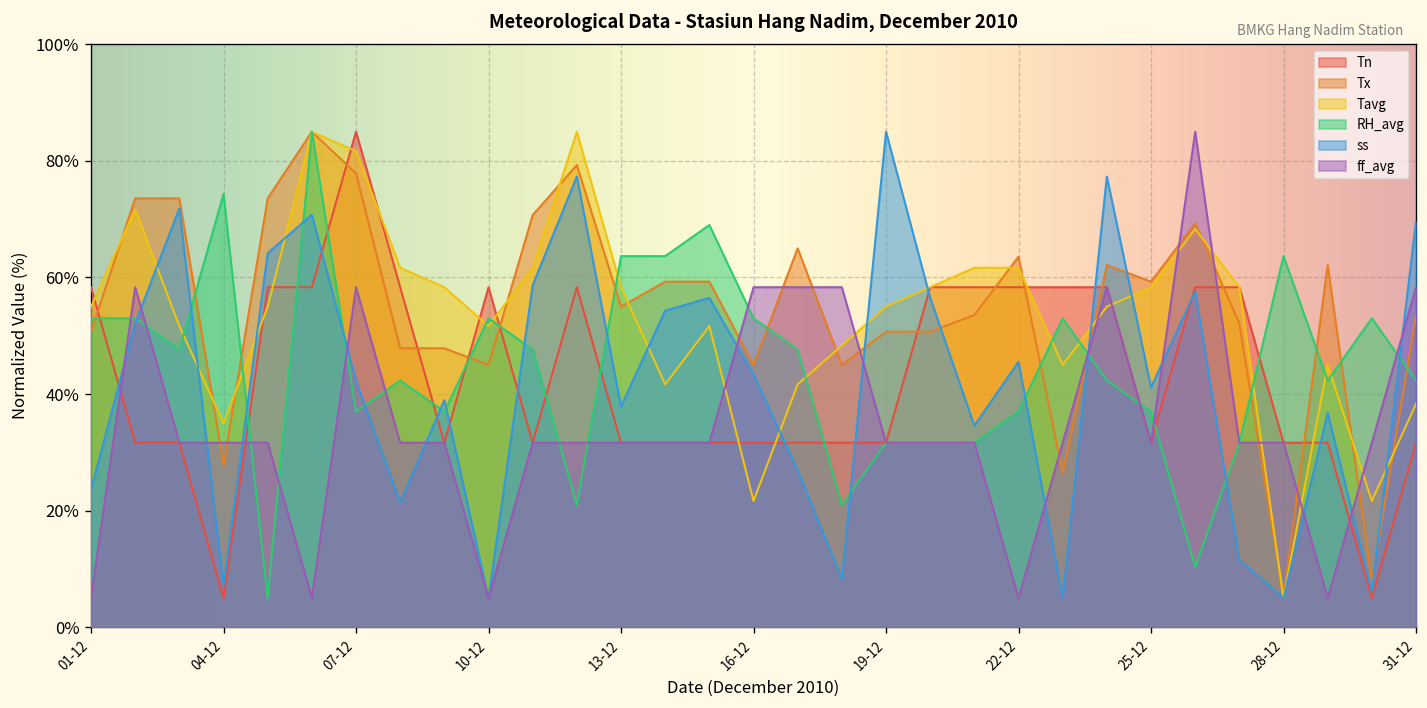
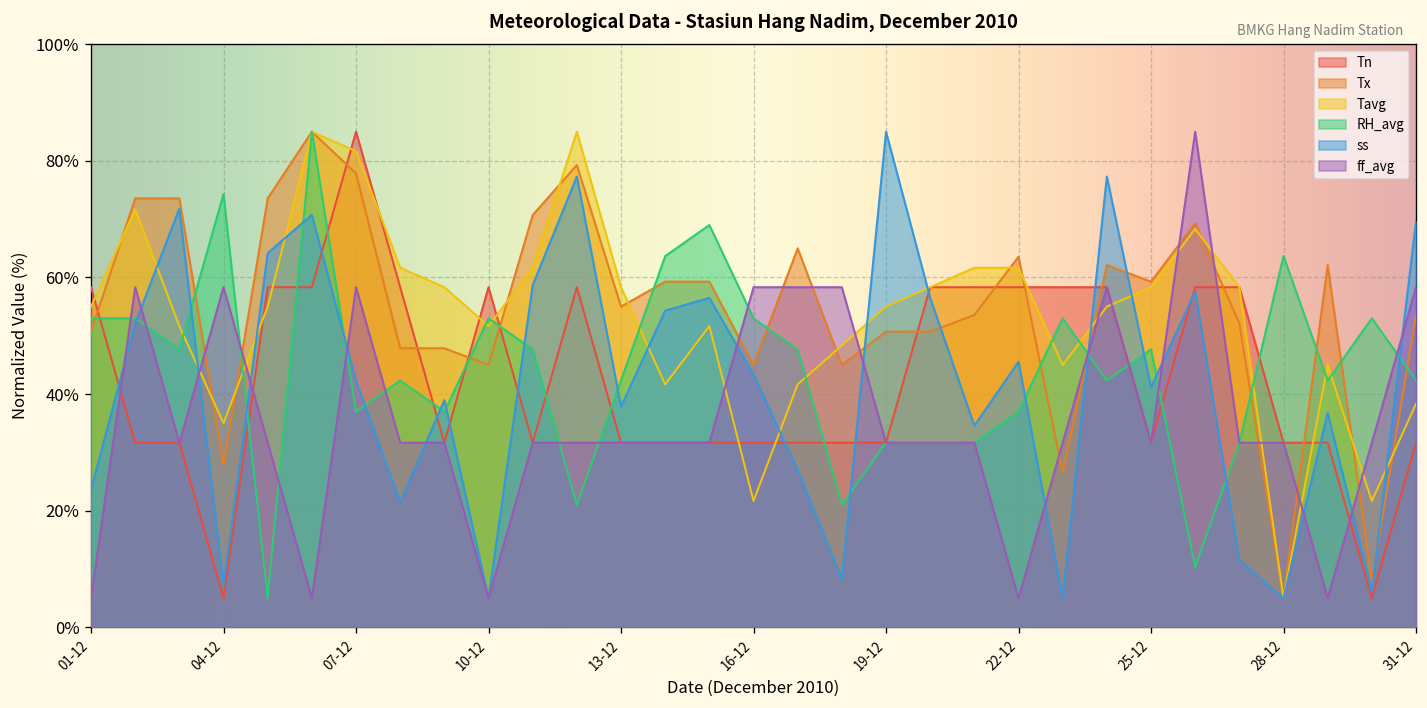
  {
    "RH_avg": {
      "01-12": "53%",
      "04-12": "74%",
      "07-12": "37%",
      "10-12": "53%",
-     "13-12": "64%",
+     "13-12": "42%",
      "16-12": "53%",
      "22-12": "37%",
-     "25-12": "37%",
+     "25-12": "48%",
      "28-12": "64%",
      "31-12": "42%"
    },
    "ss": {
      "01-12": "24%",
      "04-12": "7%",
      "07-12": "42%",
      "13-12": "38%",
      "16-12": "43%",
      "19-12": "85%",
      "22-12": "46%",
      "25-12": "41%",
      "31-12": "70%"
    },
    "ff_avg": {
      "01-12": "5%",
-     "04-12": "32%",
+     "04-12": "58%",
      "07-12": "58%",
      "16-12": "58%",
      "22-12": "5%",
      "31-12": "58%"
    }
  }
